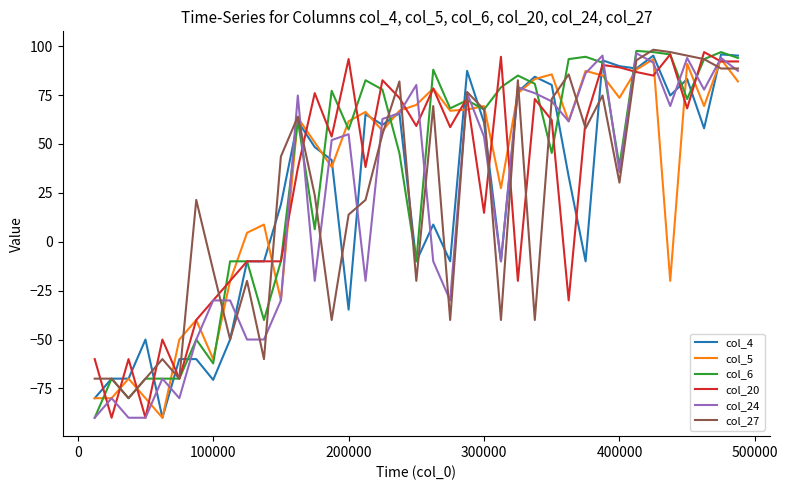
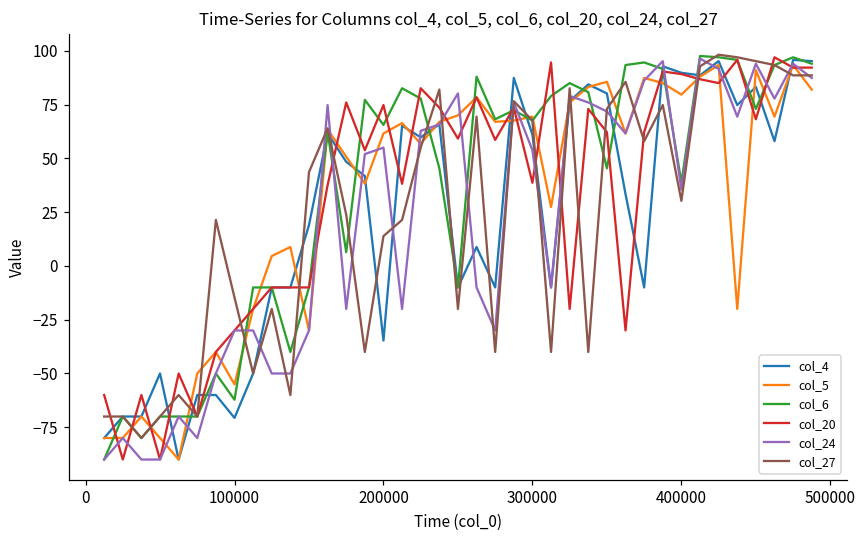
  {
    "col_4": {
      "100000": -71,
      "200000": -35,
      "300000": 61
    },
    "col_5": {
-     "100000": -60,
+     "100000": -55,
      "200000": 62,
      "300000": 69,
-     "400000": 74
+     "400000": 80
    },
    "col_6": {
      "100000": -62,
-     "200000": 57,
+     "200000": 66,
      "400000": 39
    },
    "col_20": {
-     "200000": 93,
-     "300000": 15
+     "200000": 75,
+     "300000": 39
    },
    "col_24": {
      "200000": 55,
      "300000": 54,
      "400000": 36
    },
    "col_27": {
      "100000": -15,
      "200000": 14,
      "400000": 30
    }
  }
